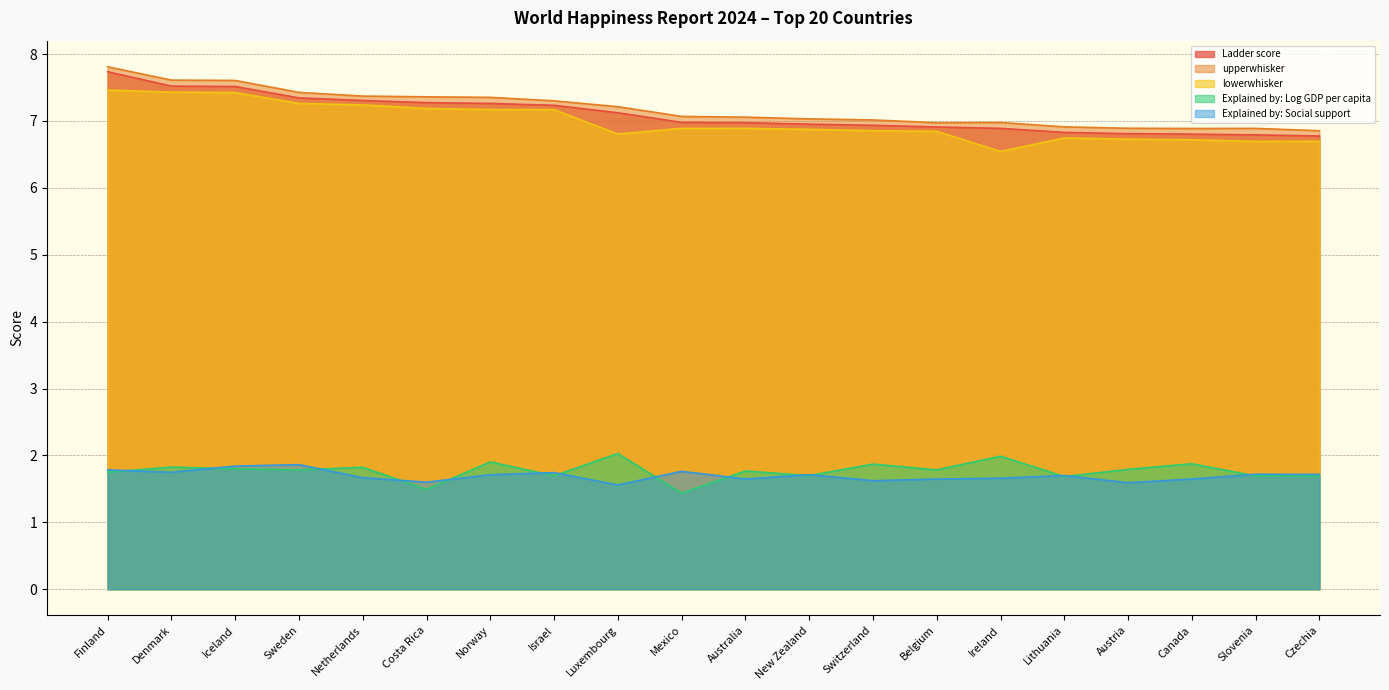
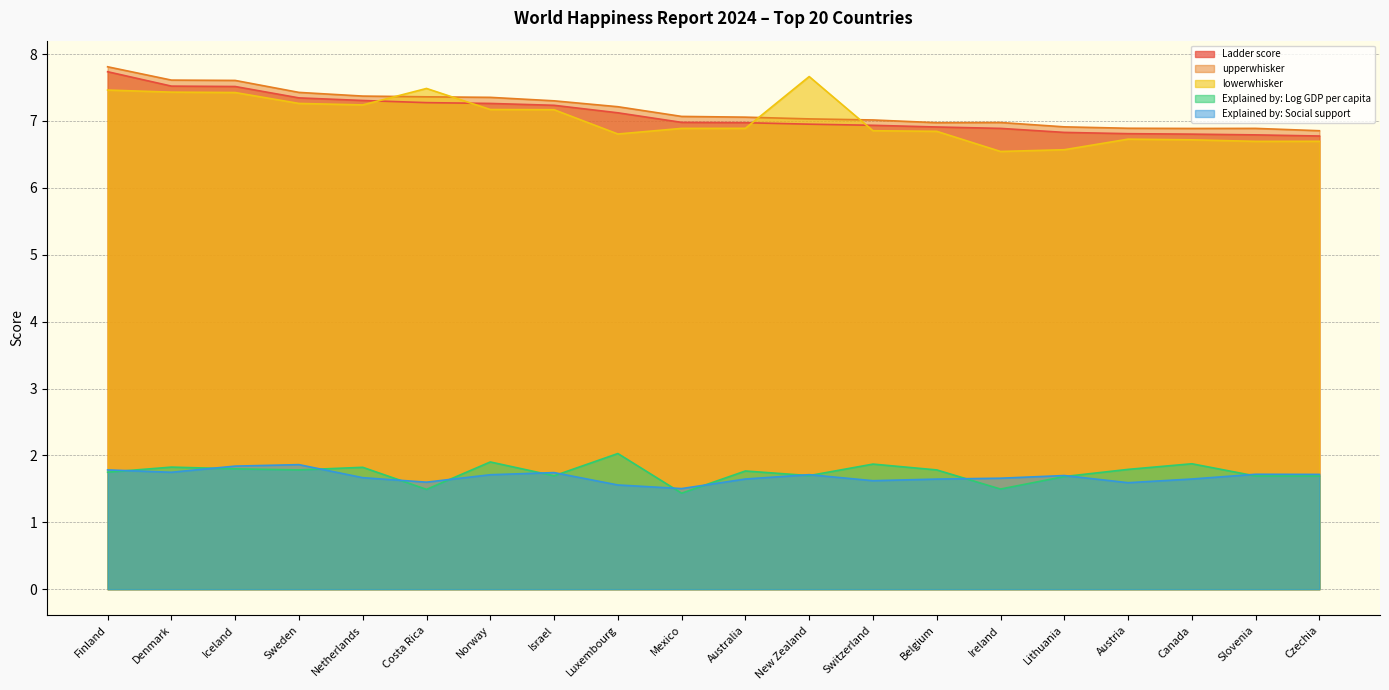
  {
    "lowerwhisker": {
      "Finland": 7.5,
      "Denmark": 7.4,
      "Iceland": 7.4,
      "Sweden": 7.3,
      "Netherlands": 7.2,
-     "Costa Rica": 7.2,
+     "Costa Rica": 7.5,
      "Norway": 7.2,
      "Israel": 7.2,
      "Luxembourg": 6.8,
      "Mexico": 6.9,
      "Australia": 6.9,
-     "New Zealand": 6.9,
+     "New Zealand": 7.7,
      "Switzerland": 6.9,
      "Belgium": 6.8,
      "Ireland": 6.5,
-     "Lithuania": 6.7,
+     "Lithuania": 6.6,
      "Austria": 6.7,
      "Canada": 6.7,
      "Slovenia": 6.7,
      "Czechia": 6.7
    },
    "Explained by: Log GDP per capita": {
      "Denmark": 1.8,
      "Iceland": 1.8,
      "Sweden": 1.8,
      "Netherlands": 1.8,
      "Costa Rica": 1.5,
      "Norway": 1.9,
      "Israel": 1.7,
      "Luxembourg": 2.0,
      "Mexico": 1.4,
      "Australia": 1.8,
      "Switzerland": 1.9,
      "Belgium": 1.8,
-     "Ireland": 2.0,
+     "Ireland": 1.5,
      "Austria": 1.8,
      "Canada": 1.9
    },
    "Explained by: Social support": {
      "Denmark": 1.7,
      "Iceland": 1.8,
      "Sweden": 1.9,
      "Netherlands": 1.7,
      "Costa Rica": 1.6,
      "Norway": 1.7,
      "Israel": 1.7,
      "Luxembourg": 1.6,
-     "Mexico": 1.8,
+     "Mexico": 1.5,
      "Australia": 1.6,
      "Switzerland": 1.6,
      "Belgium": 1.6,
      "Ireland": 1.7,
      "Austria": 1.6,
      "Canada": 1.6
    }
  }
